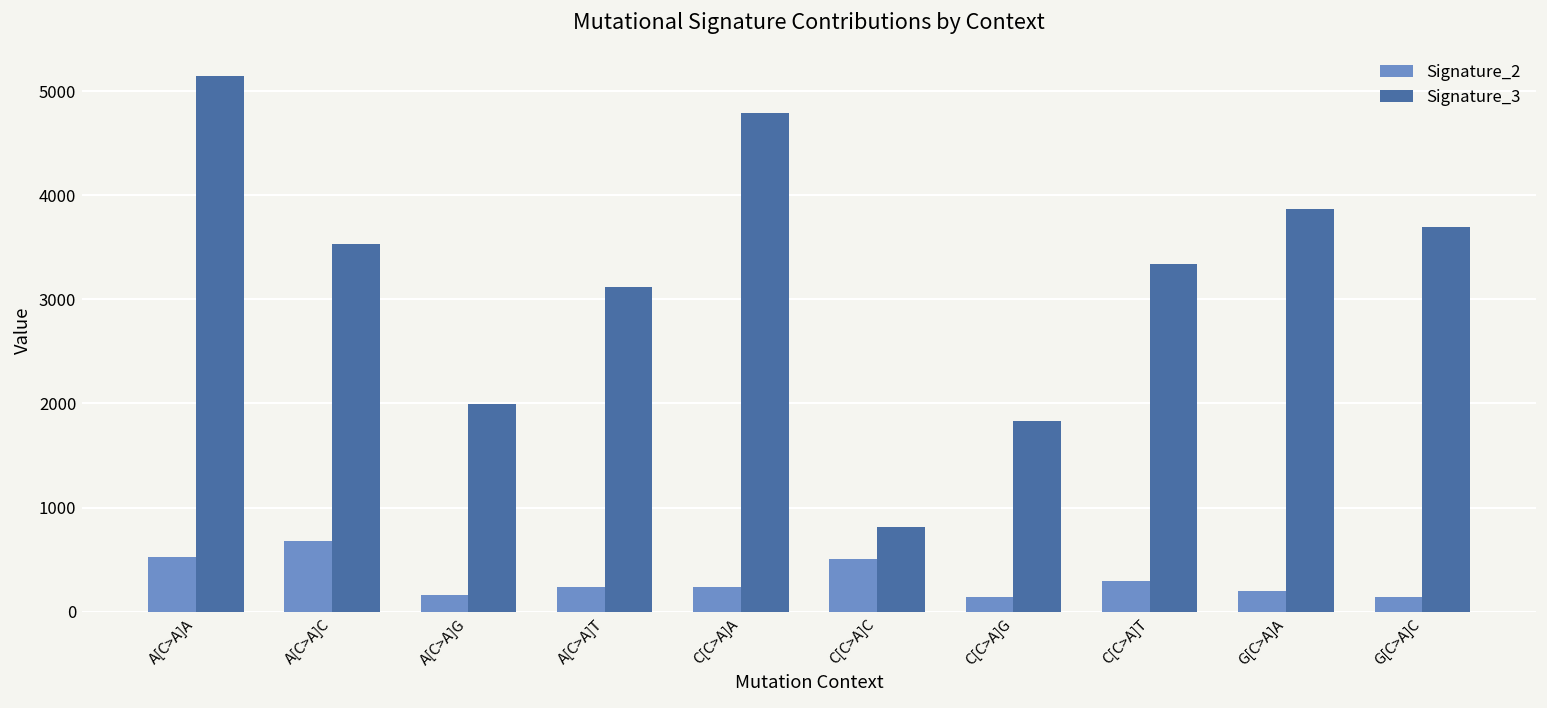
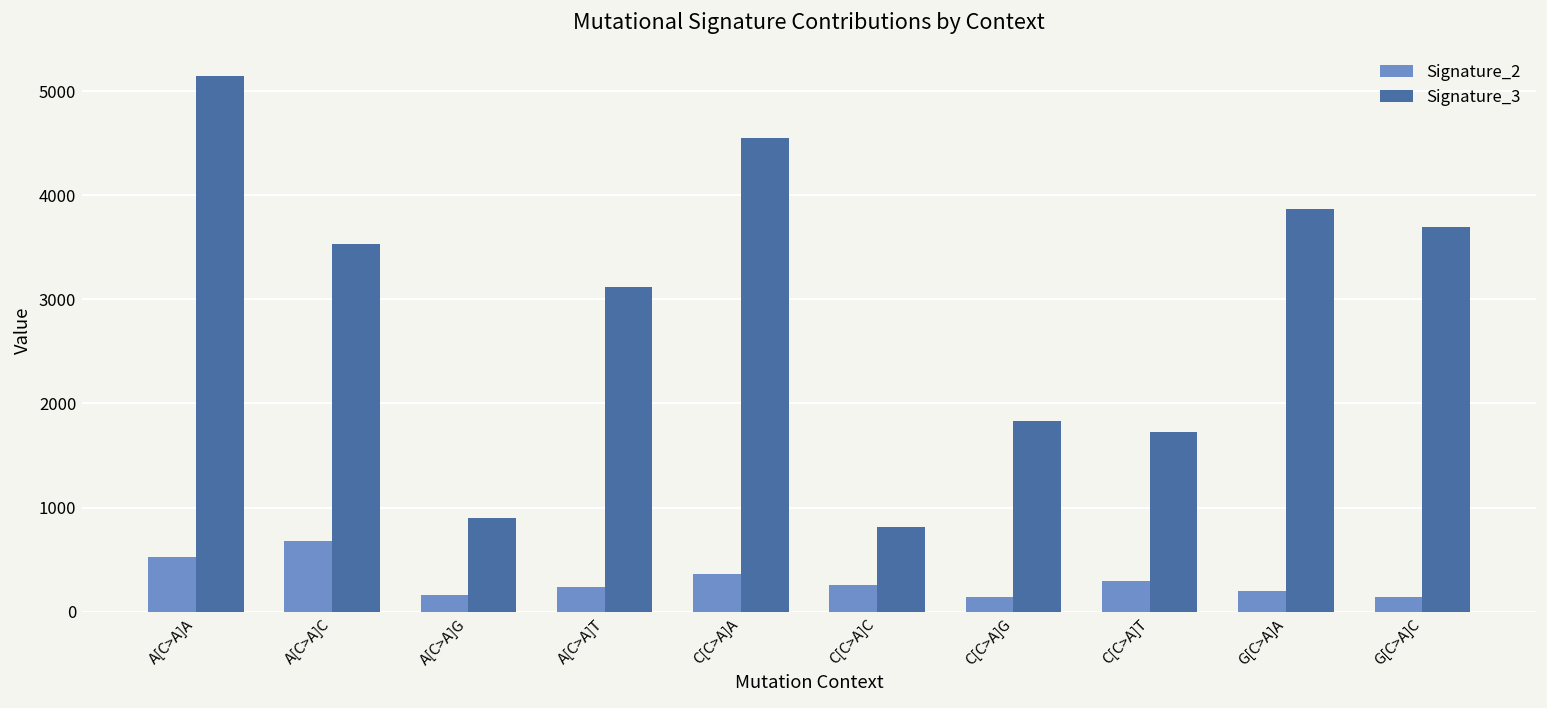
  {
    "Signature_2": {
      "A[C>A]A": 500,
      "A[C>A]C": 700,
      "A[C>A]G": 200,
      "A[C>A]T": 200,
-     "C[C>A]A": 200,
-     "C[C>A]C": 500,
+     "C[C>A]A": 400,
+     "C[C>A]C": 300,
      "C[C>A]G": 100,
      "C[C>A]T": 300,
      "G[C>A]A": 200,
      "G[C>A]C": 100
    },
    "Signature_3": {
      "A[C>A]A": 5200,
      "A[C>A]C": 3500,
-     "A[C>A]G": 2000,
+     "A[C>A]G": 900,
      "A[C>A]T": 3100,
-     "C[C>A]A": 4800,
+     "C[C>A]A": 4600,
      "C[C>A]C": 800,
      "C[C>A]G": 1800,
-     "C[C>A]T": 3300,
+     "C[C>A]T": 1700,
      "G[C>A]A": 3900,
      "G[C>A]C": 3700
    }
  }
